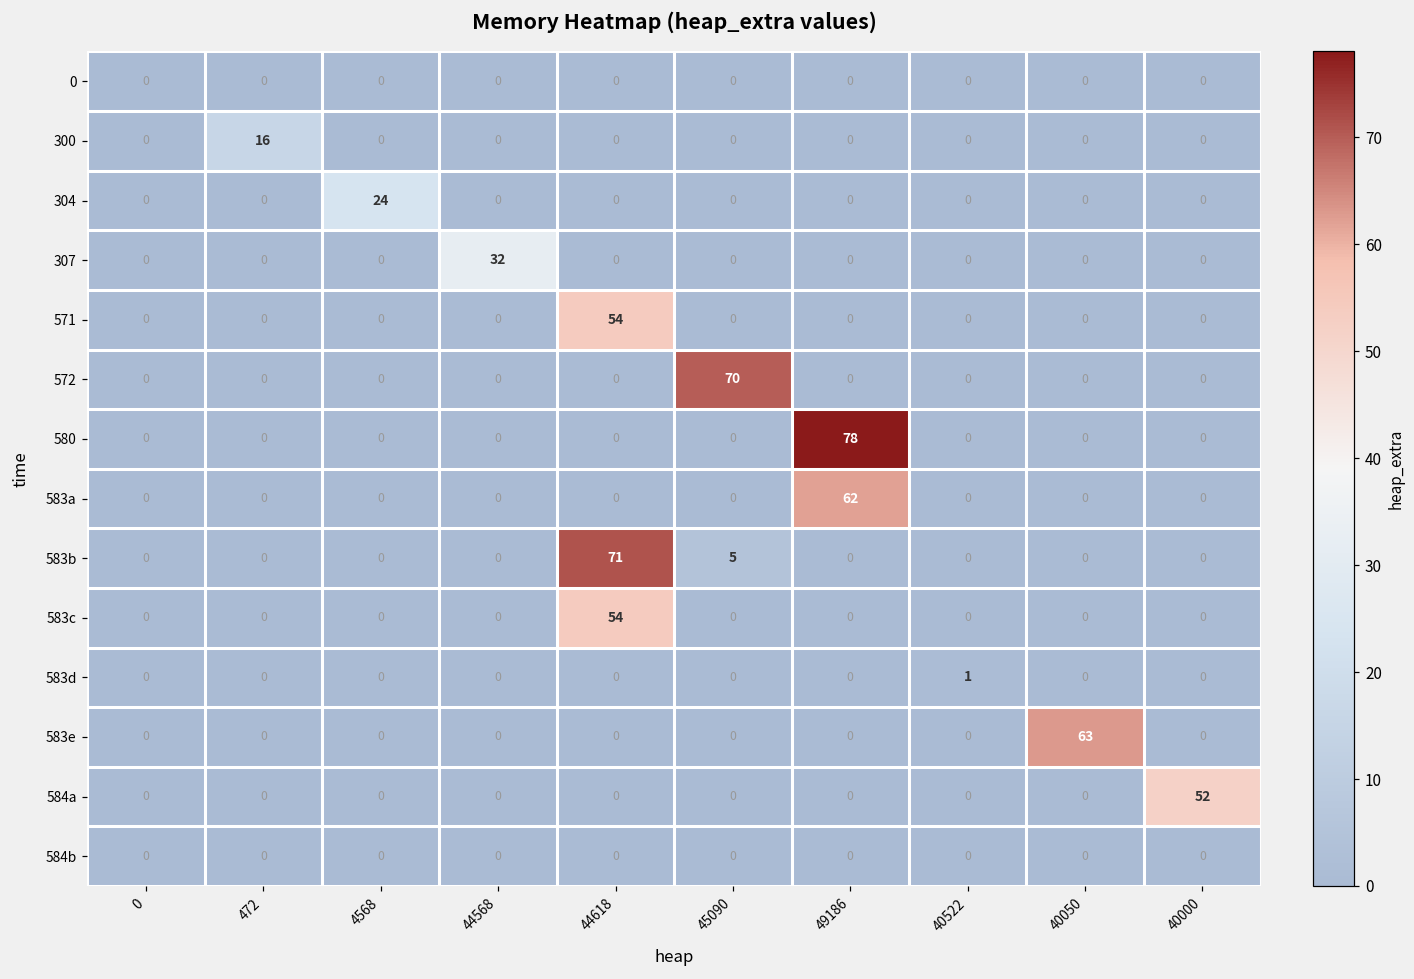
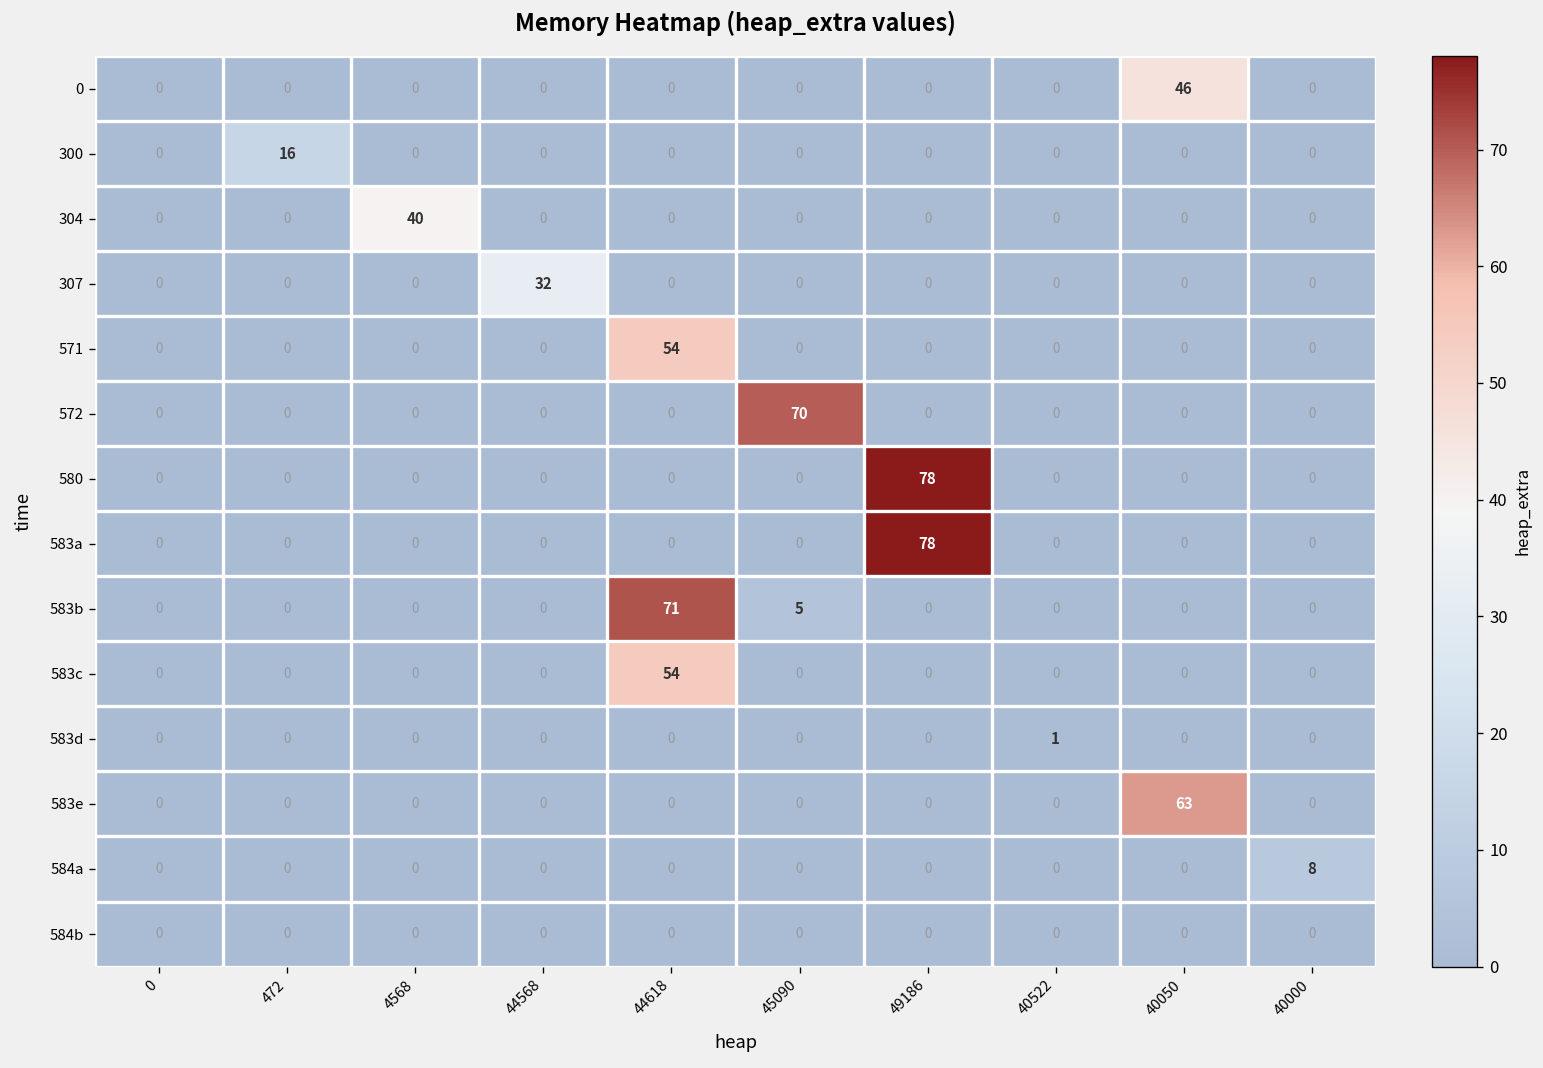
  {
    "0": {
      "0": 0,
      "472": 0,
      "4568": 0,
      "44568": 0,
      "44618": 0,
      "45090": 0,
      "49186": 0,
      "40522": 0,
-     "40050": 0,
+     "40050": 46,
      "40000": 0
    },
    "300": {
      "0": 0,
      "472": 16,
      "4568": 0,
      "44568": 0,
      "44618": 0,
      "45090": 0,
      "49186": 0,
      "40522": 0,
      "40050": 0,
      "40000": 0
    },
    "304": {
      "0": 0,
      "472": 0,
-     "4568": 24,
+     "4568": 40,
      "44568": 0,
      "44618": 0,
      "45090": 0,
      "49186": 0,
      "40522": 0,
      "40050": 0,
      "40000": 0
    },
    "307": {
      "0": 0,
      "472": 0,
      "4568": 0,
      "44568": 32,
      "44618": 0,
      "45090": 0,
      "49186": 0,
      "40522": 0,
      "40050": 0,
      "40000": 0
    },
    "571": {
      "0": 0,
      "472": 0,
      "4568": 0,
      "44568": 0,
      "44618": 54,
      "45090": 0,
      "49186": 0,
      "40522": 0,
      "40050": 0,
      "40000": 0
    },
    "572": {
      "0": 0,
      "472": 0,
      "4568": 0,
      "44568": 0,
      "44618": 0,
      "45090": 70,
      "49186": 0,
      "40522": 0,
      "40050": 0,
      "40000": 0
    },
    "580": {
      "0": 0,
      "472": 0,
      "4568": 0,
      "44568": 0,
      "44618": 0,
      "45090": 0,
      "49186": 78,
      "40522": 0,
      "40050": 0,
      "40000": 0
    },
    "583a": {
      "0": 0,
      "472": 0,
      "4568": 0,
      "44568": 0,
      "44618": 0,
      "45090": 0,
-     "49186": 62,
+     "49186": 78,
      "40522": 0,
      "40050": 0,
      "40000": 0
    },
    "583b": {
      "0": 0,
      "472": 0,
      "4568": 0,
      "44568": 0,
      "44618": 71,
      "45090": 5,
      "49186": 0,
      "40522": 0,
      "40050": 0,
      "40000": 0
    },
    "583c": {
      "0": 0,
      "472": 0,
      "4568": 0,
      "44568": 0,
      "44618": 54,
      "45090": 0,
      "49186": 0,
      "40522": 0,
      "40050": 0,
      "40000": 0
    },
    "583d": {
      "0": 0,
      "472": 0,
      "4568": 0,
      "44568": 0,
      "44618": 0,
      "45090": 0,
      "49186": 0,
      "40522": 1,
      "40050": 0,
      "40000": 0
    },
    "583e": {
      "0": 0,
      "472": 0,
      "4568": 0,
      "44568": 0,
      "44618": 0,
      "45090": 0,
      "49186": 0,
      "40522": 0,
      "40050": 63,
      "40000": 0
    },
    "584a": {
      "0": 0,
      "472": 0,
      "4568": 0,
      "44568": 0,
      "44618": 0,
      "45090": 0,
      "49186": 0,
      "40522": 0,
      "40050": 0,
-     "40000": 52
+     "40000": 8
    },
    "584b": {
      "0": 0,
      "472": 0,
      "4568": 0,
      "44568": 0,
      "44618": 0,
      "45090": 0,
      "49186": 0,
      "40522": 0,
      "40050": 0,
      "40000": 0
    }
  }
